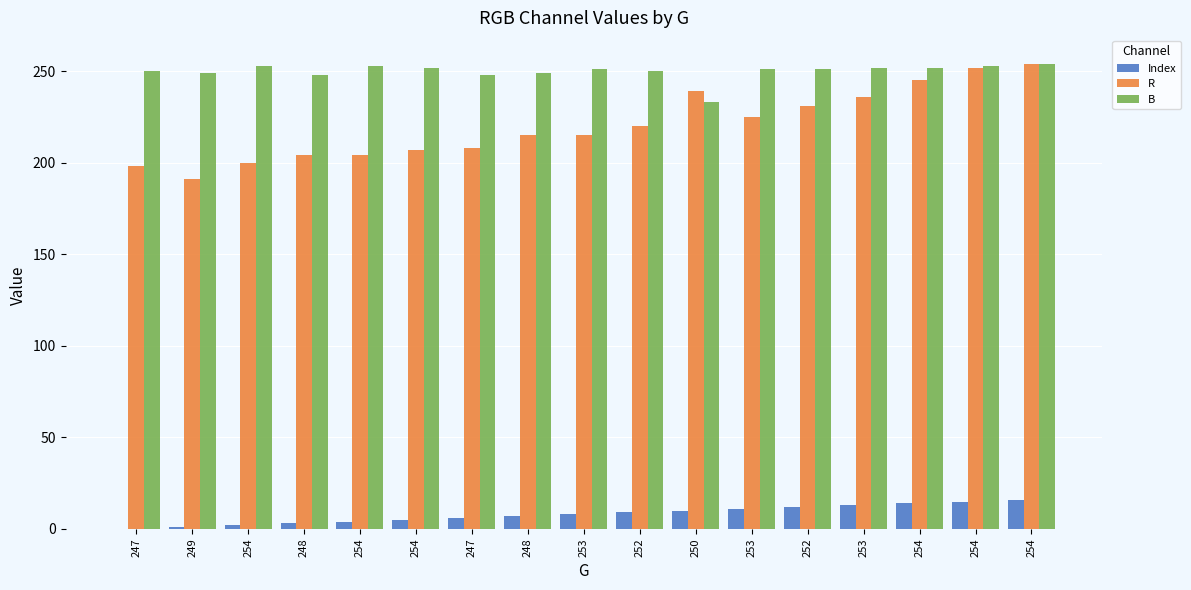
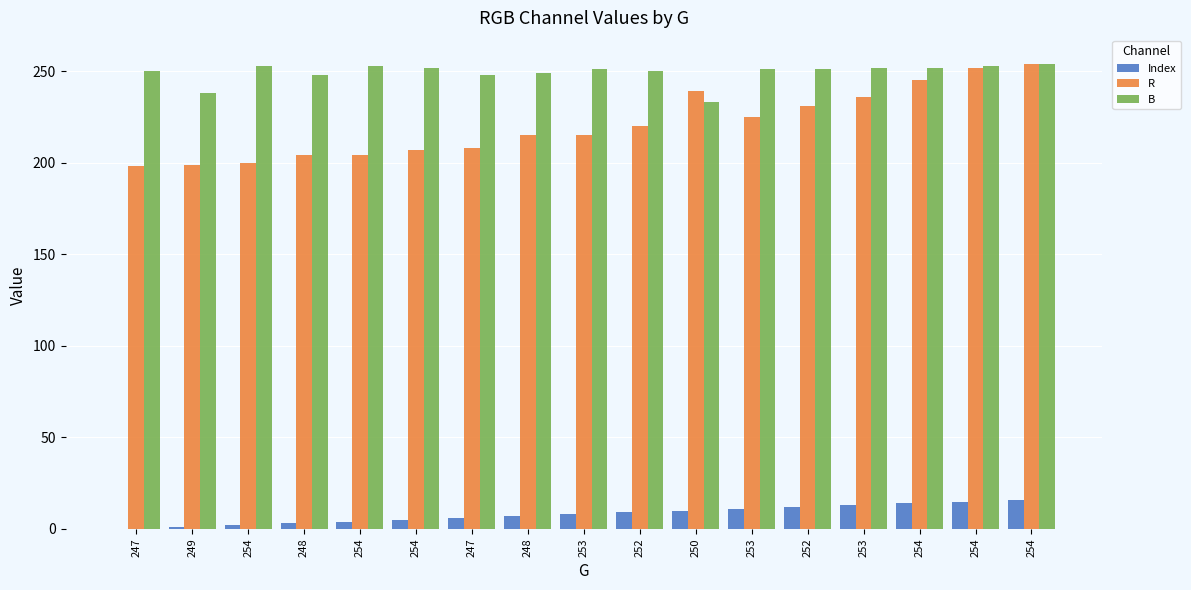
  {
    "Index": {
      "250": 10
    },
    "R": {
-     "249": 191,
+     "249": 199,
      "250": 239
    },
    "B": {
-     "249": 249,
+     "249": 238,
      "250": 233
    }
  }
